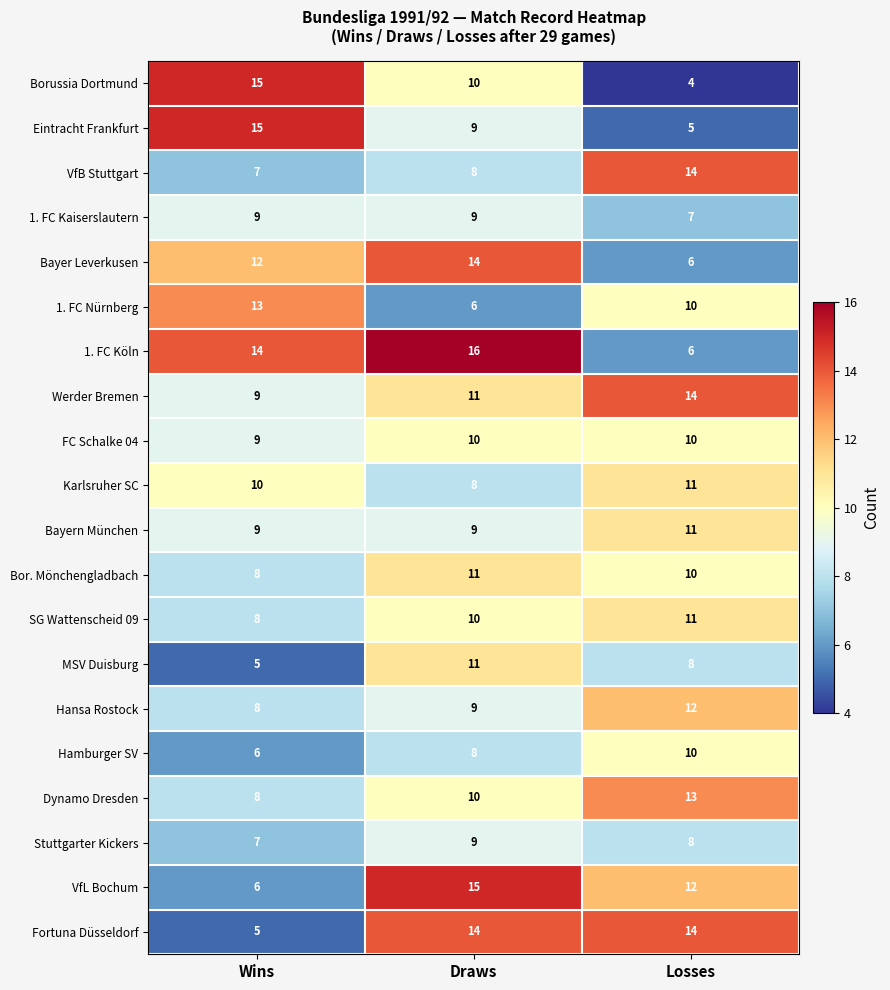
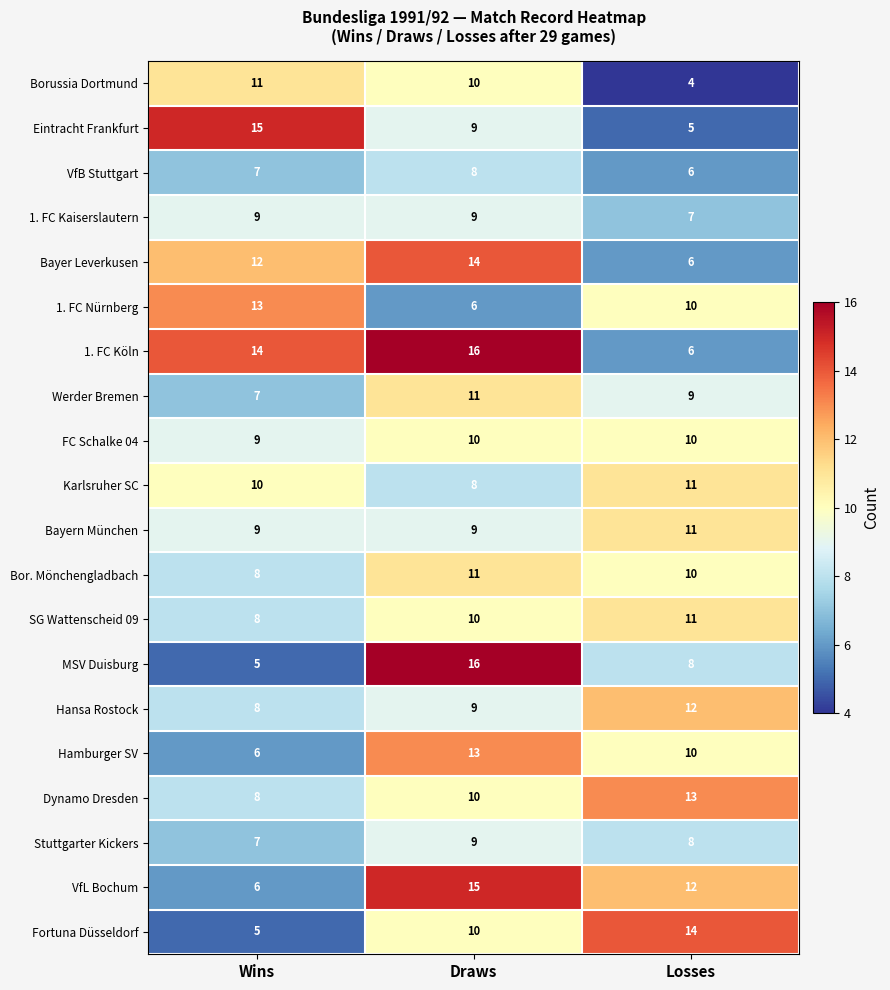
  {
    "Borussia Dortmund": {
-     "Wins": 15,
+     "Wins": 11,
      "Draws": 10,
      "Losses": 4
    },
    "Eintracht Frankfurt": {
      "Wins": 15,
      "Draws": 9,
      "Losses": 5
    },
    "VfB Stuttgart": {
      "Wins": 7,
      "Draws": 8,
-     "Losses": 14
+     "Losses": 6
    },
    "1. FC Kaiserslautern": {
      "Wins": 9,
      "Draws": 9,
      "Losses": 7
    },
    "Bayer Leverkusen": {
      "Wins": 12,
      "Draws": 14,
      "Losses": 6
    },
    "1. FC Nürnberg": {
      "Wins": 13,
      "Draws": 6,
      "Losses": 10
    },
    "1. FC Köln": {
      "Wins": 14,
      "Draws": 16,
      "Losses": 6
    },
    "Werder Bremen": {
-     "Wins": 9,
+     "Wins": 7,
      "Draws": 11,
-     "Losses": 14
+     "Losses": 9
    },
    "FC Schalke 04": {
      "Wins": 9,
      "Draws": 10,
      "Losses": 10
    },
    "Karlsruher SC": {
      "Wins": 10,
      "Draws": 8,
      "Losses": 11
    },
    "Bayern München": {
      "Wins": 9,
      "Draws": 9,
      "Losses": 11
    },
    "Bor. Mönchengladbach": {
      "Wins": 8,
      "Draws": 11,
      "Losses": 10
    },
    "SG Wattenscheid 09": {
      "Wins": 8,
      "Draws": 10,
      "Losses": 11
    },
    "MSV Duisburg": {
      "Wins": 5,
-     "Draws": 11,
+     "Draws": 16,
      "Losses": 8
    },
    "Hansa Rostock": {
      "Wins": 8,
      "Draws": 9,
      "Losses": 12
    },
    "Hamburger SV": {
      "Wins": 6,
-     "Draws": 8,
+     "Draws": 13,
      "Losses": 10
    },
    "Dynamo Dresden": {
      "Wins": 8,
      "Draws": 10,
      "Losses": 13
    },
    "Stuttgarter Kickers": {
      "Wins": 7,
      "Draws": 9,
      "Losses": 8
    },
    "VfL Bochum": {
      "Wins": 6,
      "Draws": 15,
      "Losses": 12
    },
    "Fortuna Düsseldorf": {
      "Wins": 5,
-     "Draws": 14,
+     "Draws": 10,
      "Losses": 14
    }
  }
